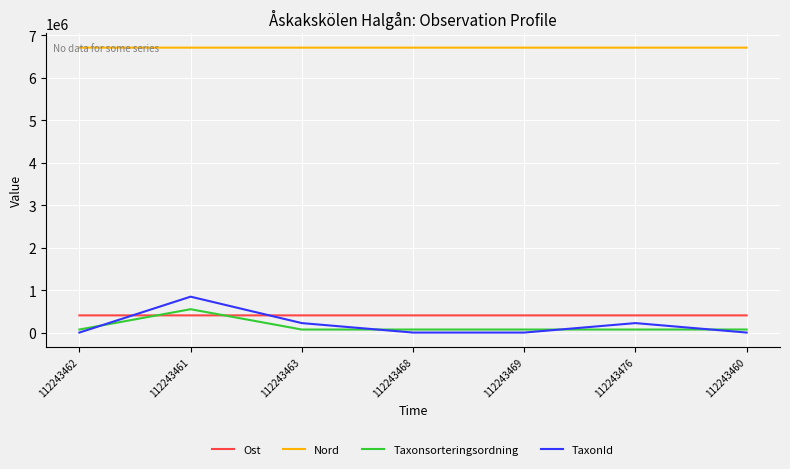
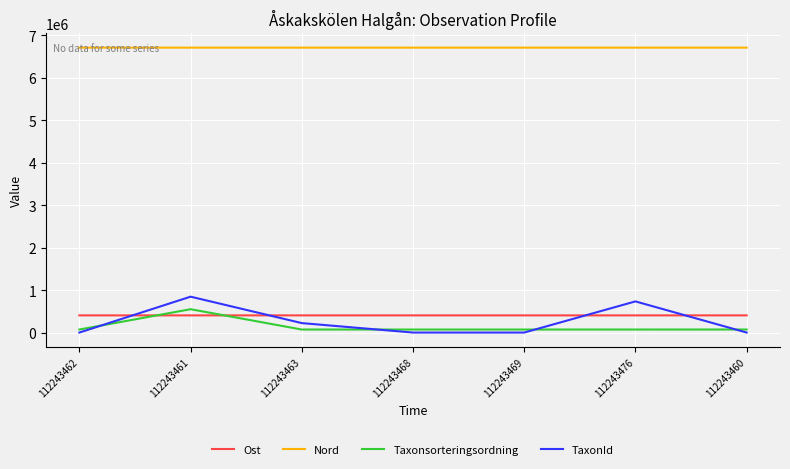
  {
    "Ost": {
      "112243462": 400000,
      "112243461": 400000,
      "112243463": 400000,
      "112243468": 400000,
      "112243469": 400000,
      "112243476": 400000,
      "112243460": 400000
    },
    "Nord": {
      "112243462": 6700000,
      "112243461": 6700000,
      "112243463": 6700000,
      "112243468": 6700000,
      "112243469": 6700000,
      "112243476": 6700000,
      "112243460": 6700000
    },
    "Taxonsorteringsordning": {
      "112243462": 100000,
      "112243461": 600000,
      "112243463": 100000,
      "112243468": 100000,
      "112243469": 100000,
      "112243476": 100000,
      "112243460": 100000
    },
    "TaxonId": {
      "112243462": 0,
      "112243461": 900000,
      "112243463": 200000,
      "112243468": 0,
      "112243469": 0,
-     "112243476": 200000,
+     "112243476": 700000,
      "112243460": 0
    }
  }
